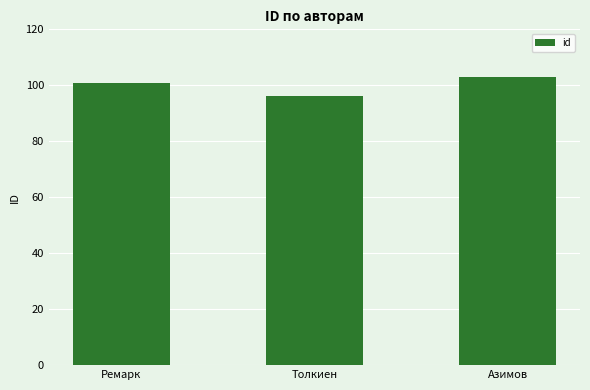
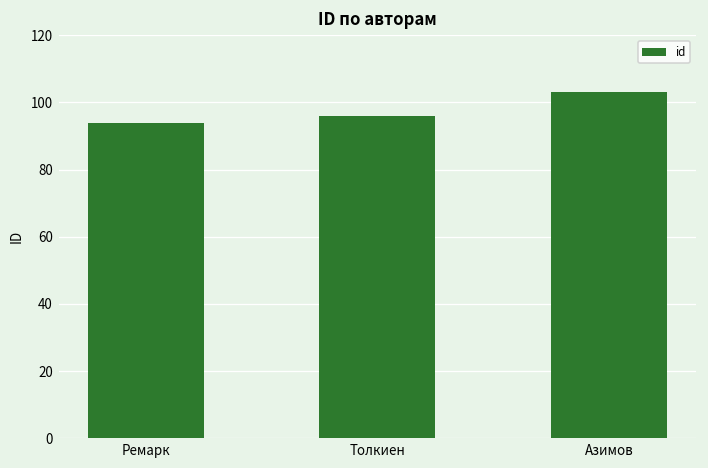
  {
-   "Ремарк": 101,
+   "Ремарк": 94,
    "Толкиен": 96,
    "Азимов": 103
  }
